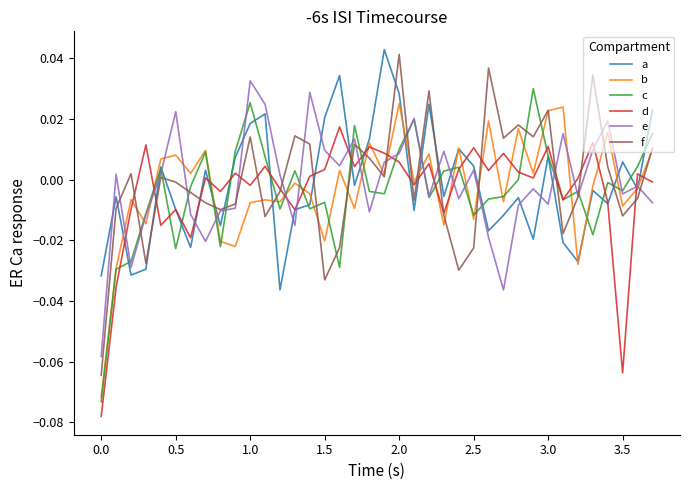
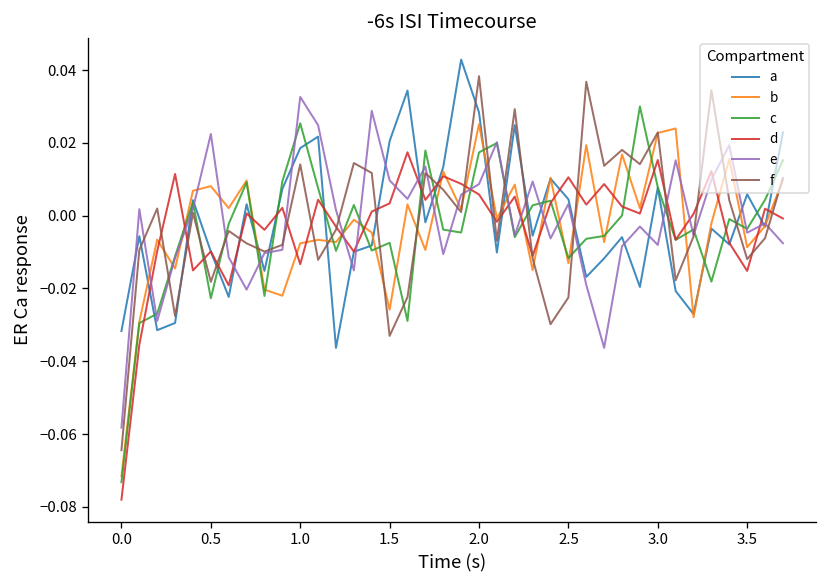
  {
    "a": {
      "0.0": -0.032,
      "1.0": 0.019,
      "1.5": 0.020,
      "2.0": 0.028,
      "2.5": 0.005,
      "3.5": 0.006
    },
    "b": {
      "0.0": -0.072,
      "0.5": 0.008,
      "1.0": -0.008,
-     "1.5": -0.020,
+     "1.5": -0.026,
      "2.0": 0.025,
      "2.5": -0.013,
      "3.5": -0.009
    },
    "c": {
      "0.0": -0.073,
      "0.5": -0.023,
      "1.0": 0.025,
      "1.5": -0.007,
-     "2.0": 0.010,
+     "2.0": 0.017,
      "2.5": -0.012,
      "3.5": -0.004
    },
    "d": {
      "0.0": -0.078,
-     "1.0": -0.002,
+     "1.0": -0.013,
      "1.5": 0.003,
      "2.0": 0.006,
      "2.5": 0.011,
-     "3.0": 0.011,
-     "3.5": -0.064
+     "3.0": 0.015,
+     "3.5": -0.015
    },
    "e": {
      "0.0": -0.058,
      "0.5": 0.022,
      "1.0": 0.033,
      "1.5": 0.010,
      "2.0": 0.009,
      "2.5": 0.003,
      "3.0": -0.008,
      "3.5": -0.005
    },
    "f": {
      "0.0": -0.064,
-     "0.5": -0.001,
+     "0.5": -0.018,
      "1.0": 0.014,
      "1.5": -0.033,
-     "2.0": 0.041,
+     "2.0": 0.038,
      "2.5": -0.022,
      "3.5": -0.012
    }
  }
